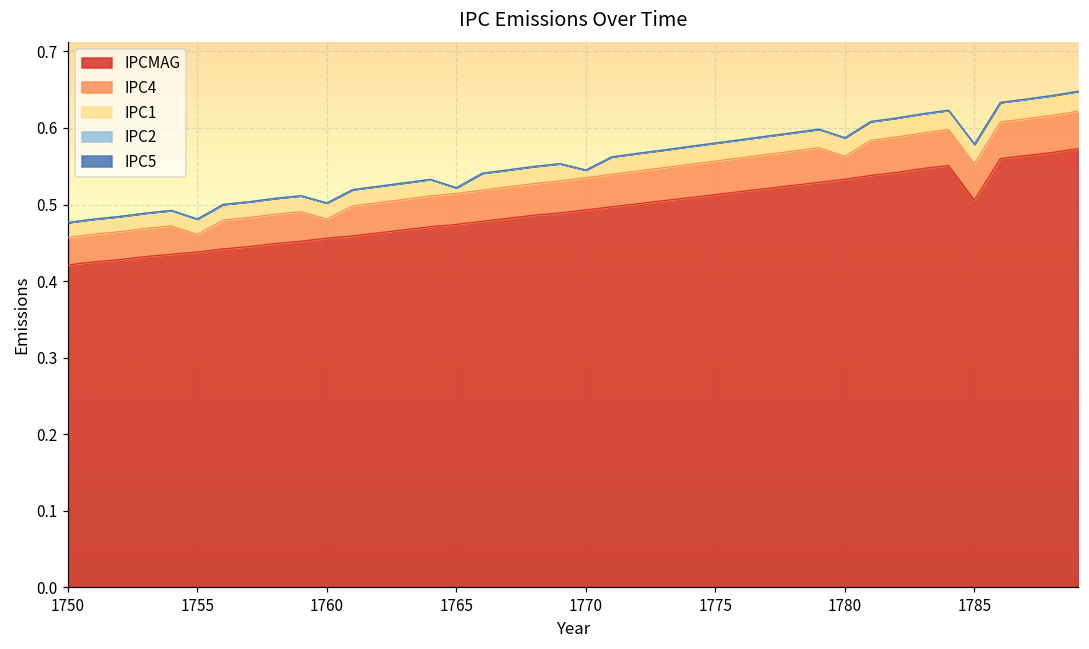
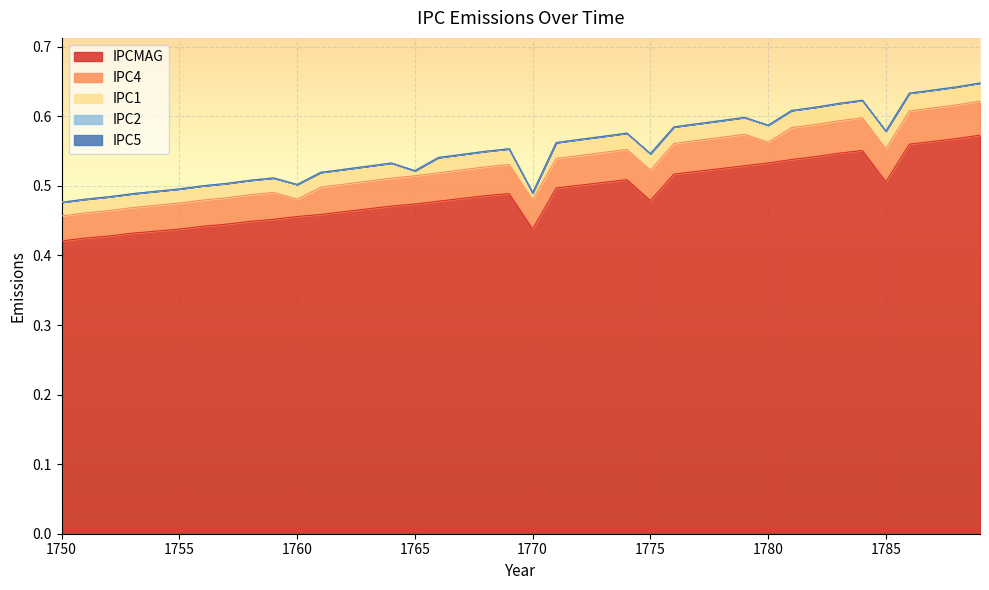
  {
    "IPCMAG": {
      "1750": 0.42,
      "1755": 0.44,
      "1760": 0.46,
      "1765": 0.47,
-     "1770": 0.49,
-     "1775": 0.51,
+     "1770": 0.44,
+     "1775": 0.48,
      "1780": 0.53,
      "1785": 0.51
    },
    "IPC4": {
      "1750": 0.04,
-     "1755": 0.02,
+     "1755": 0.04,
      "1760": 0.03,
      "1765": 0.04,
      "1770": 0.04,
      "1775": 0.04,
      "1780": 0.03,
      "1785": 0.05
    }
  }
